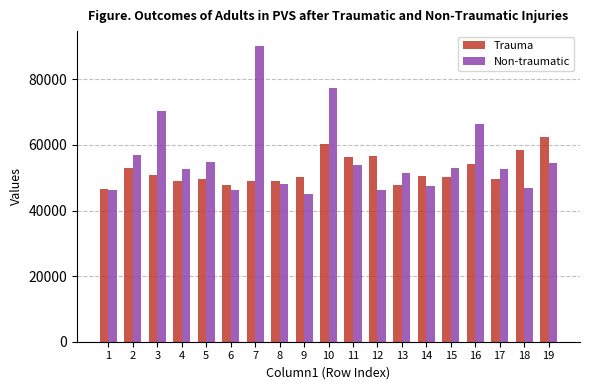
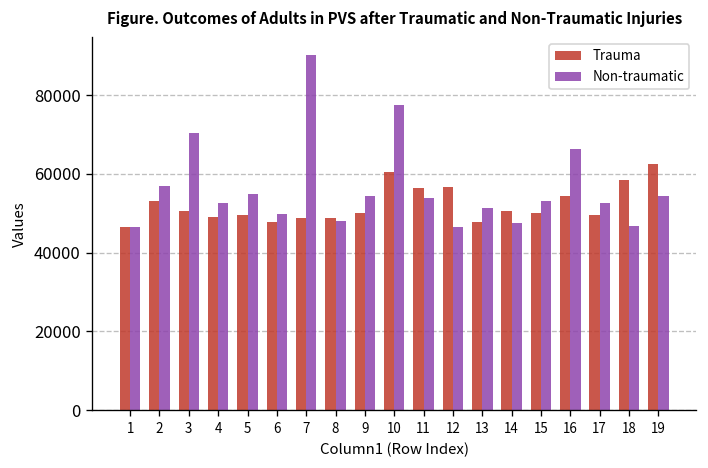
  {
    "Trauma": {
      "1": 47000,
      "2": 53000,
      "3": 51000,
      "4": 49000,
      "5": 50000,
      "6": 48000,
      "7": 49000,
      "8": 49000,
      "9": 50000,
      "10": 60000,
      "11": 56000,
      "12": 57000,
      "13": 48000,
      "14": 51000,
      "15": 50000,
      "16": 54000,
      "17": 50000,
      "18": 59000,
      "19": 63000
    },
    "Non-traumatic": {
      "1": 46000,
      "2": 57000,
      "3": 70000,
      "4": 53000,
      "5": 55000,
-     "6": 46000,
+     "6": 50000,
      "7": 90000,
      "8": 48000,
-     "9": 45000,
+     "9": 54000,
      "10": 77000,
      "11": 54000,
      "12": 46000,
      "13": 51000,
      "14": 48000,
      "15": 53000,
      "16": 66000,
      "17": 53000,
      "18": 47000,
      "19": 55000
    }
  }
